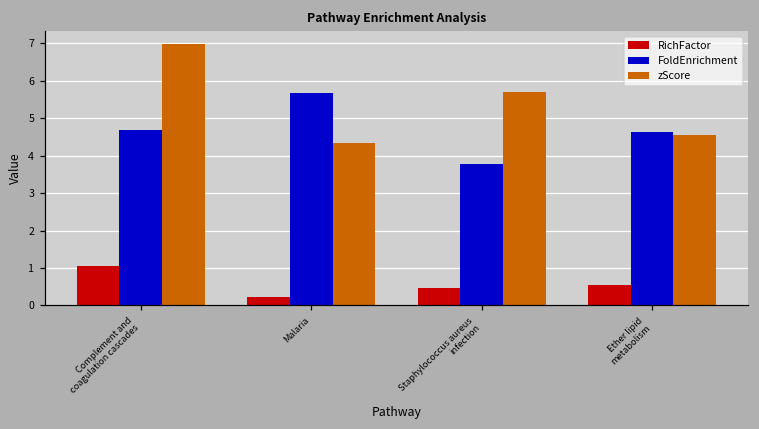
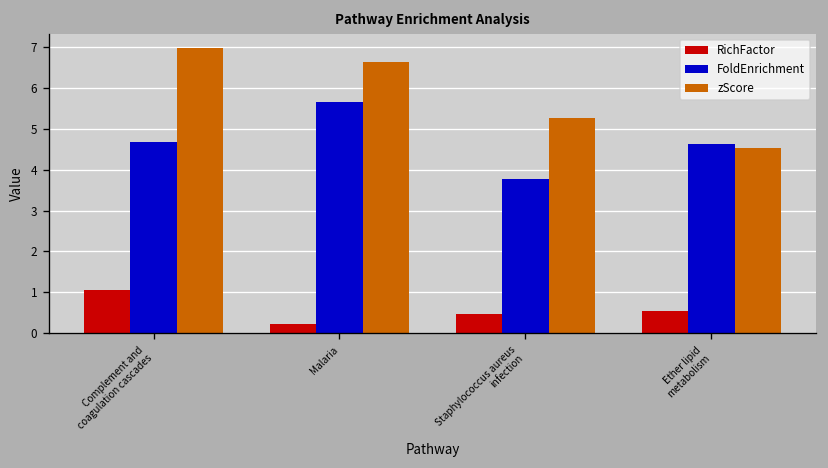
  {
    "RichFactor": {
      "Complement and coagulation cascades": 1.0,
      "Malaria": 0.2,
      "Staphylococcus aureus infection": 0.5,
      "Ether lipid metabolism": 0.5
    },
    "FoldEnrichment": {
      "Complement and coagulation cascades": 4.7,
      "Malaria": 5.7,
      "Staphylococcus aureus infection": 3.8,
      "Ether lipid metabolism": 4.6
    },
    "zScore": {
      "Complement and coagulation cascades": 7.0,
-     "Malaria": 4.3,
-     "Staphylococcus aureus infection": 5.7,
+     "Malaria": 6.6,
+     "Staphylococcus aureus infection": 5.3,
      "Ether lipid metabolism": 4.5
    }
  }
